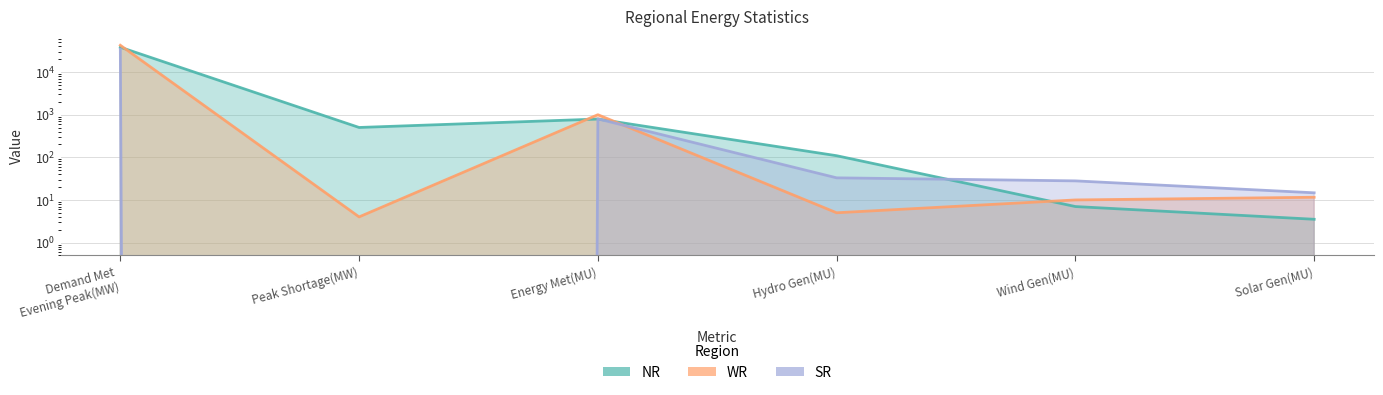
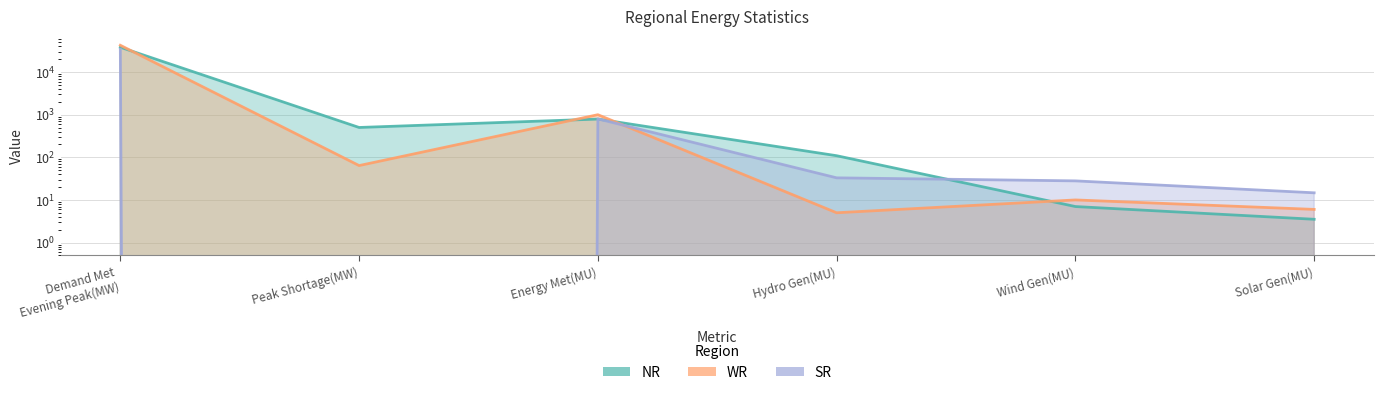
  {
    "WR": {
-     "Peak Shortage(MW)": 4,
+     "Peak Shortage(MW)": 60,
      "Energy Met(MU)": 1000,
      "Hydro Gen(MU)": 5,
      "Wind Gen(MU)": 10,
-     "Solar Gen(MU)": 12
+     "Solar Gen(MU)": 6
    }
  }
